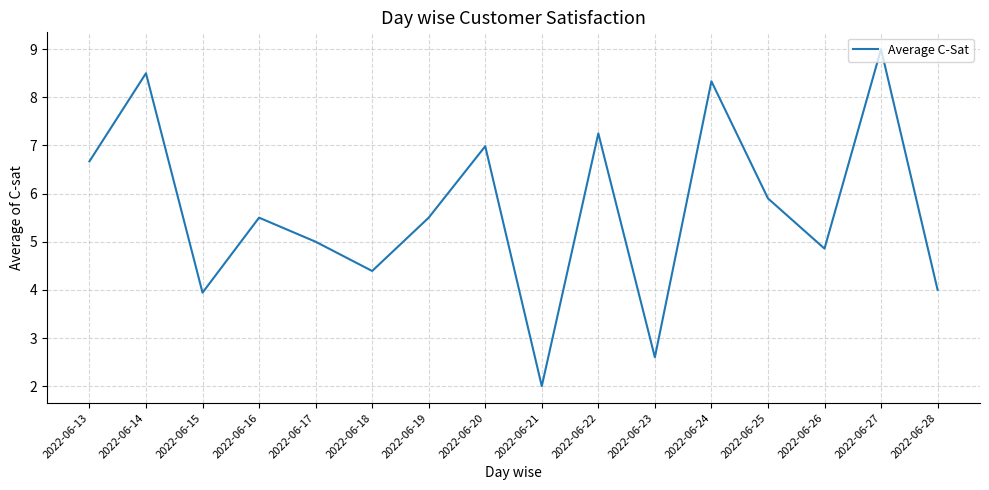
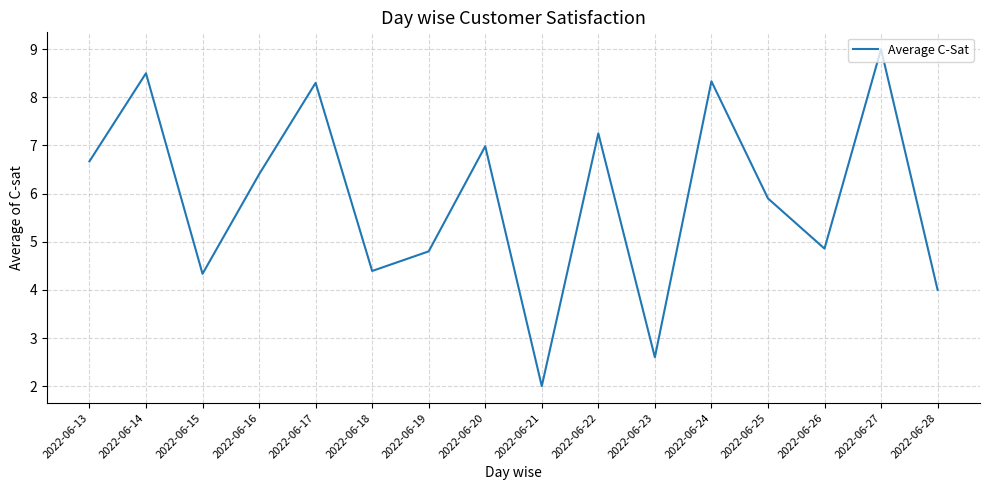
  {
    "2022-06-13": 6.7,
    "2022-06-14": 8.5,
-   "2022-06-15": 3.9,
-   "2022-06-16": 5.5,
-   "2022-06-17": 5.0,
+   "2022-06-15": 4.3,
+   "2022-06-16": 6.4,
+   "2022-06-17": 8.3,
    "2022-06-18": 4.4,
-   "2022-06-19": 5.5,
+   "2022-06-19": 4.8,
    "2022-06-20": 7.0,
    "2022-06-21": 2.0,
    "2022-06-22": 7.3,
    "2022-06-23": 2.6,
    "2022-06-24": 8.3,
    "2022-06-25": 5.9,
    "2022-06-26": 4.9,
    "2022-06-28": 4.0
  }
